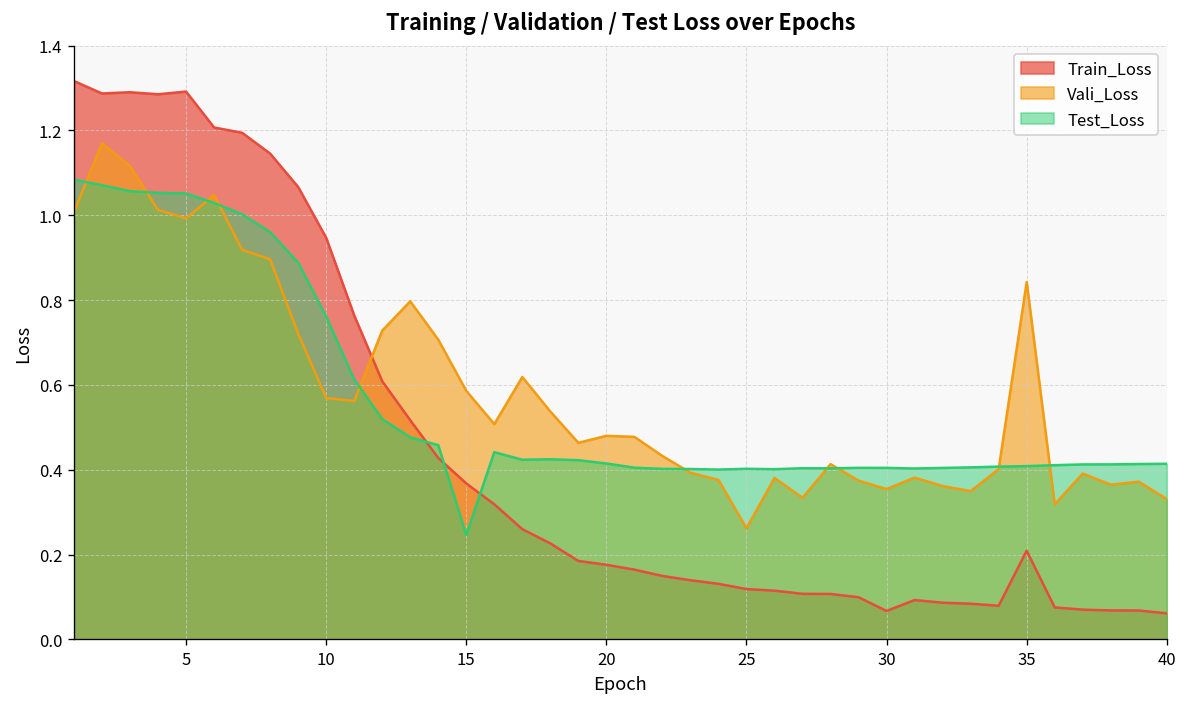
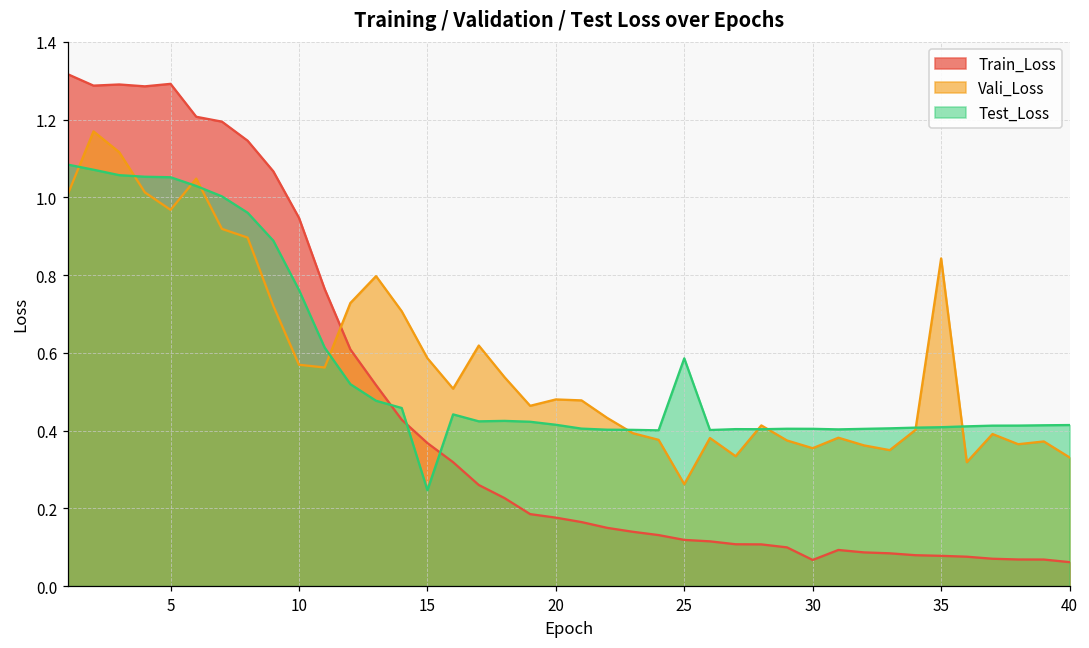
  {
    "Train_Loss": {
      "5": 1.29,
      "10": 0.95,
      "15": 0.37,
      "20": 0.18,
      "25": 0.12,
      "30": 0.07,
-     "35": 0.21,
+     "35": 0.08,
      "40": 0.06
    },
    "Vali_Loss": {
-     "5": 0.99,
+     "5": 0.97,
      "10": 0.57,
      "15": 0.59,
      "20": 0.48,
      "25": 0.26,
      "30": 0.35,
      "35": 0.84,
      "40": 0.33
    },
    "Test_Loss": {
      "5": 1.05,
      "10": 0.76,
      "15": 0.25,
      "20": 0.41,
-     "25": 0.40,
+     "25": 0.59,
      "30": 0.40,
      "35": 0.41,
      "40": 0.41
    }
  }
